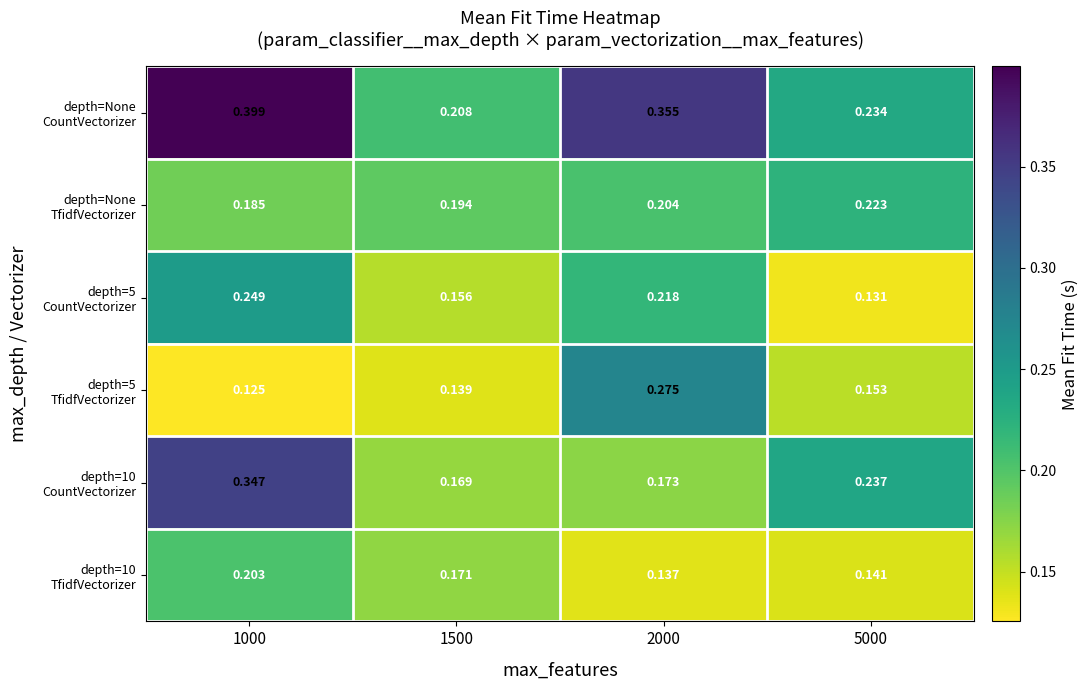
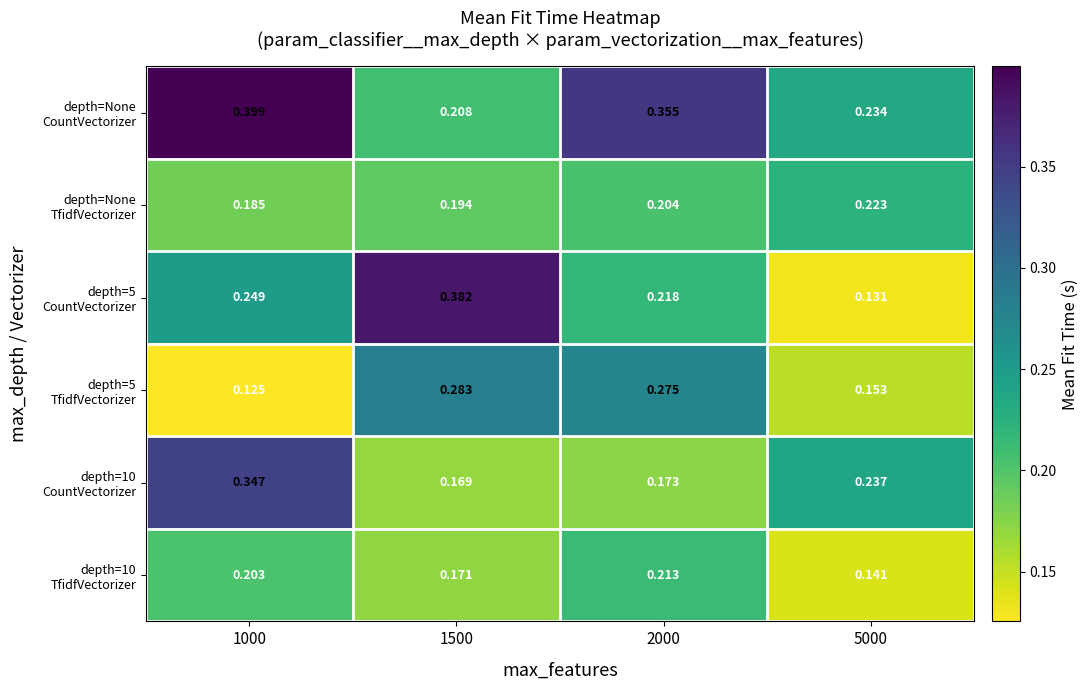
  {
    "depth=None CountVectorizer": {
      "1000": 0.399,
      "1500": 0.208,
      "2000": 0.355,
      "5000": 0.234
    },
    "depth=None TfidfVectorizer": {
      "1000": 0.185,
      "1500": 0.194,
      "2000": 0.204,
      "5000": 0.223
    },
    "depth=5 CountVectorizer": {
      "1000": 0.249,
-     "1500": 0.156,
+     "1500": 0.382,
      "2000": 0.218,
      "5000": 0.131
    },
    "depth=5 TfidfVectorizer": {
      "1000": 0.125,
-     "1500": 0.139,
+     "1500": 0.283,
      "2000": 0.275,
      "5000": 0.153
    },
    "depth=10 CountVectorizer": {
      "1000": 0.347,
      "1500": 0.169,
      "2000": 0.173,
      "5000": 0.237
    },
    "depth=10 TfidfVectorizer": {
      "1000": 0.203,
      "1500": 0.171,
-     "2000": 0.137,
+     "2000": 0.213,
      "5000": 0.141
    }
  }
